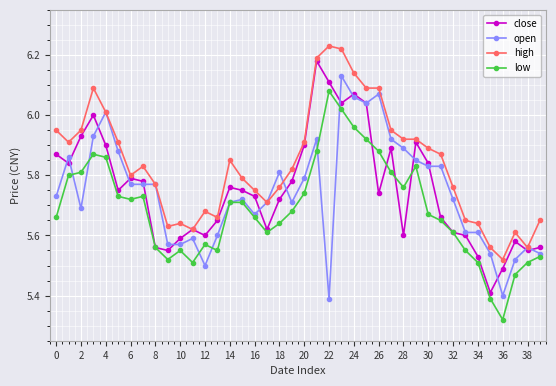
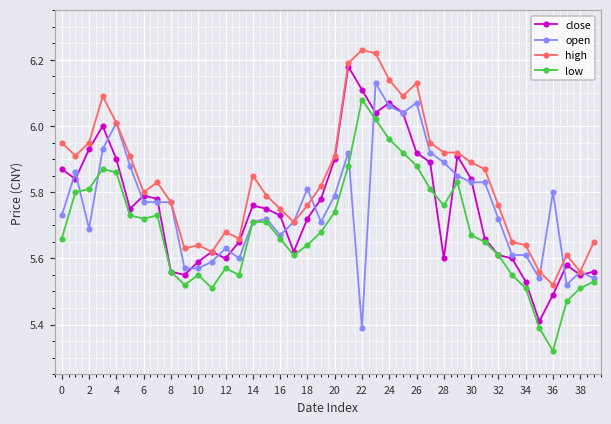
  {
    "close": {
      "0": 5.87,
      "2": 5.93,
      "4": 5.90,
      "6": 5.79,
      "10": 5.59,
      "12": 5.60,
      "14": 5.76,
      "16": 5.73,
      "18": 5.72,
      "20": 5.90,
      "22": 6.11,
      "24": 6.07,
-     "26": 5.74,
+     "26": 5.92,
      "28": 5.60,
      "30": 5.84,
      "34": 5.53,
      "36": 5.49,
      "38": 5.55
    },
    "open": {
      "0": 5.73,
      "2": 5.69,
      "6": 5.77,
      "10": 5.57,
-     "12": 5.50,
+     "12": 5.63,
      "16": 5.67,
      "18": 5.81,
      "20": 5.79,
      "22": 5.39,
      "24": 6.06,
      "26": 6.07,
      "28": 5.89,
      "30": 5.83,
      "32": 5.72,
      "34": 5.61,
-     "36": 5.4
+     "36": 5.8
    },
    "high": {
      "0": 5.95,
      "2": 5.95,
      "6": 5.80,
      "10": 5.64,
      "12": 5.68,
      "14": 5.85,
      "16": 5.75,
      "18": 5.76,
      "20": 5.91,
      "22": 6.23,
      "24": 6.14,
-     "26": 6.09,
+     "26": 6.13,
      "28": 5.92,
      "30": 5.89,
      "32": 5.76,
      "34": 5.64,
      "36": 5.52
    },
    "low": {
      "0": 5.66,
      "2": 5.81,
      "4": 5.86,
      "6": 5.72,
      "10": 5.55,
      "12": 5.57,
      "16": 5.66,
      "18": 5.64,
      "20": 5.74,
      "22": 6.08,
      "24": 5.96,
      "26": 5.88,
      "28": 5.76,
      "30": 5.67,
      "34": 5.51,
      "36": 5.32,
      "38": 5.51
    }
  }
